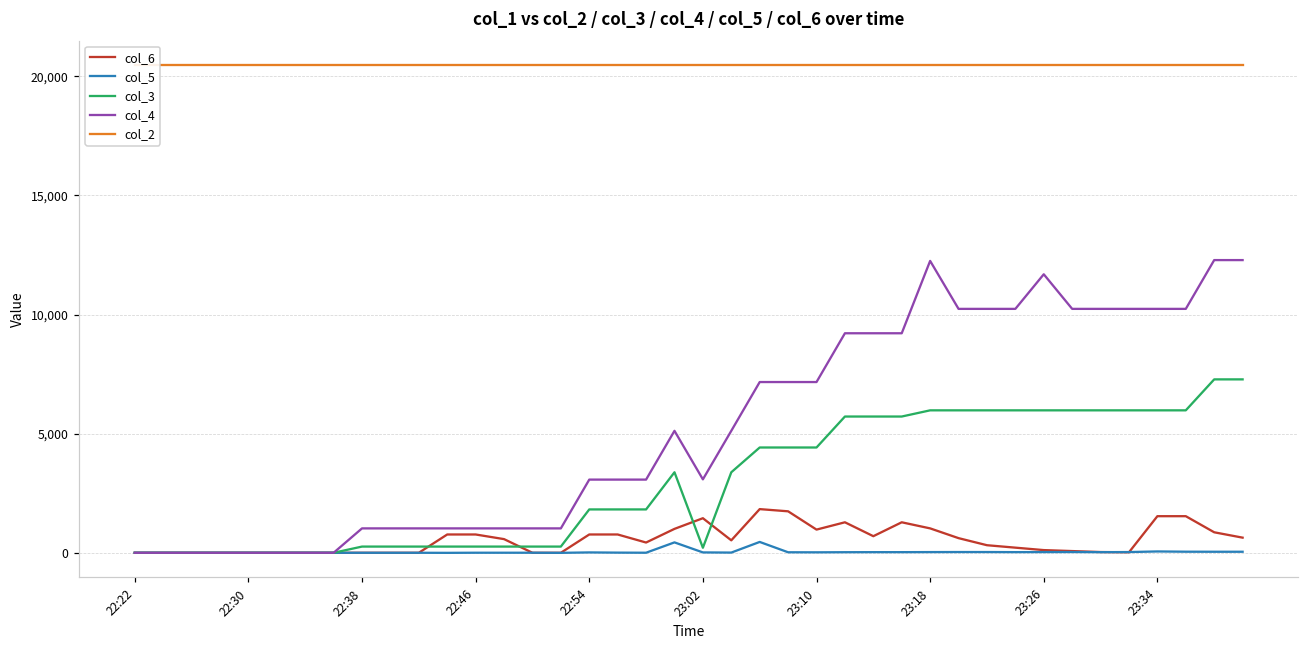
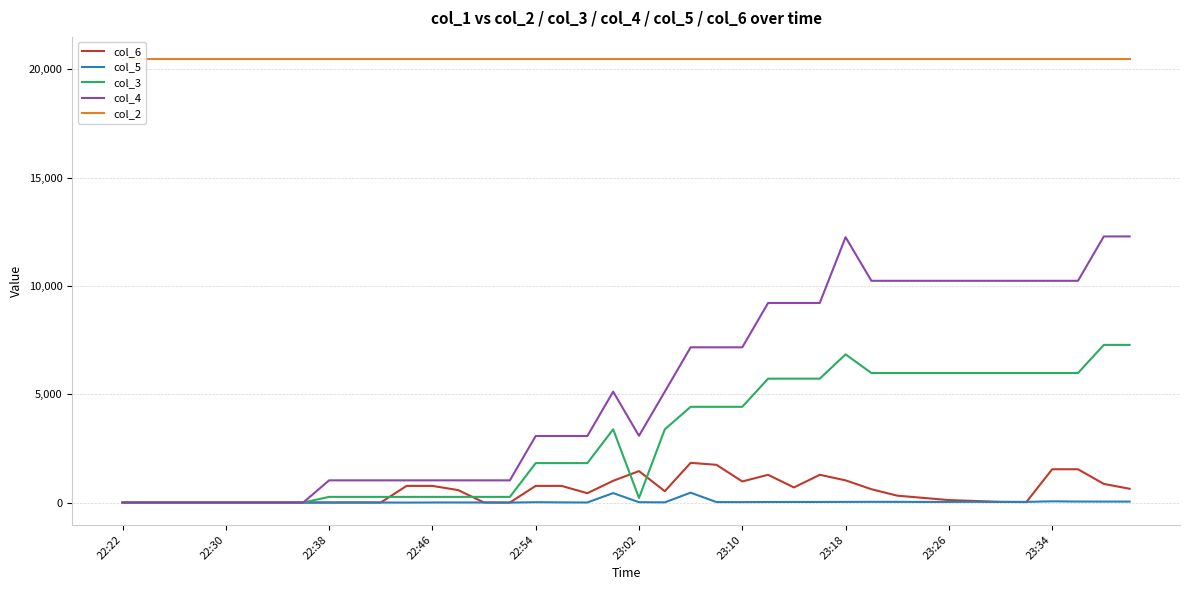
  {
    "col_6": {
      "22:46": "800",
      "22:54": "800",
      "23:02": "1,500",
      "23:10": "1,000",
      "23:18": "1,000",
      "23:34": "1,500"
    },
    "col_5": {
      "22:46": "0",
      "22:54": "0",
      "23:02": "0",
      "23:10": "0",
      "23:18": "0",
      "23:34": "100"
    },
    "col_3": {
      "22:38": "300",
      "22:46": "300",
      "22:54": "1,800",
      "23:02": "200",
      "23:10": "4,400",
-     "23:18": "6,000",
+     "23:18": "6,800",
      "23:26": "6,000",
      "23:34": "6,000"
    },
    "col_4": {
      "22:38": "1,000",
      "22:46": "1,000",
      "22:54": "3,100",
      "23:02": "3,100",
      "23:10": "7,200",
      "23:18": "12,300",
-     "23:26": "11,700",
+     "23:26": "10,200",
      "23:34": "10,200"
    },
    "col_2": {
      "22:30": "20,500",
      "22:38": "20,500",
      "22:46": "20,500",
      "22:54": "20,500",
      "23:02": "20,500",
      "23:10": "20,500",
      "23:18": "20,500",
      "23:26": "20,500",
      "23:34": "20,500"
    }
  }
